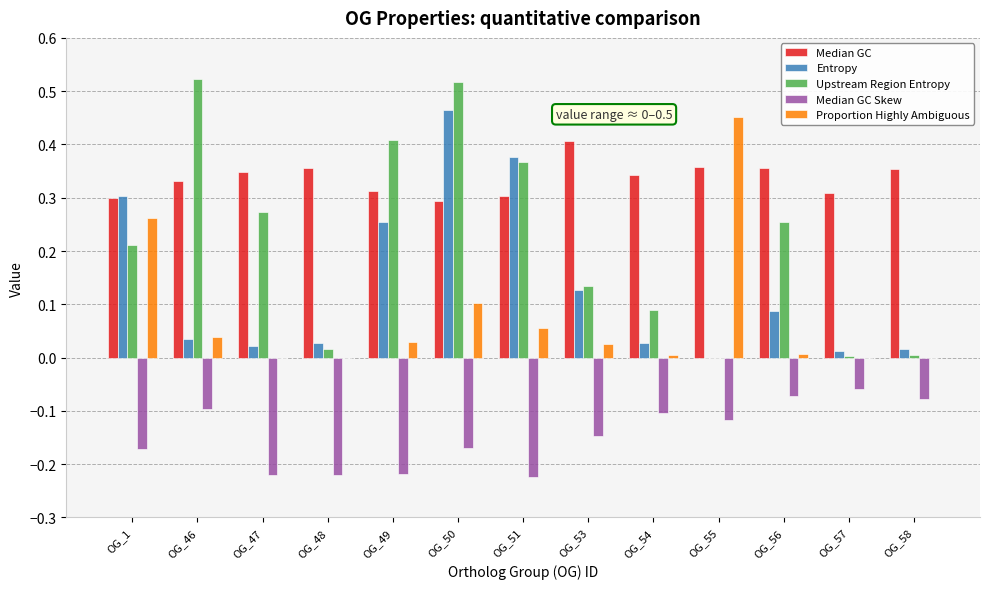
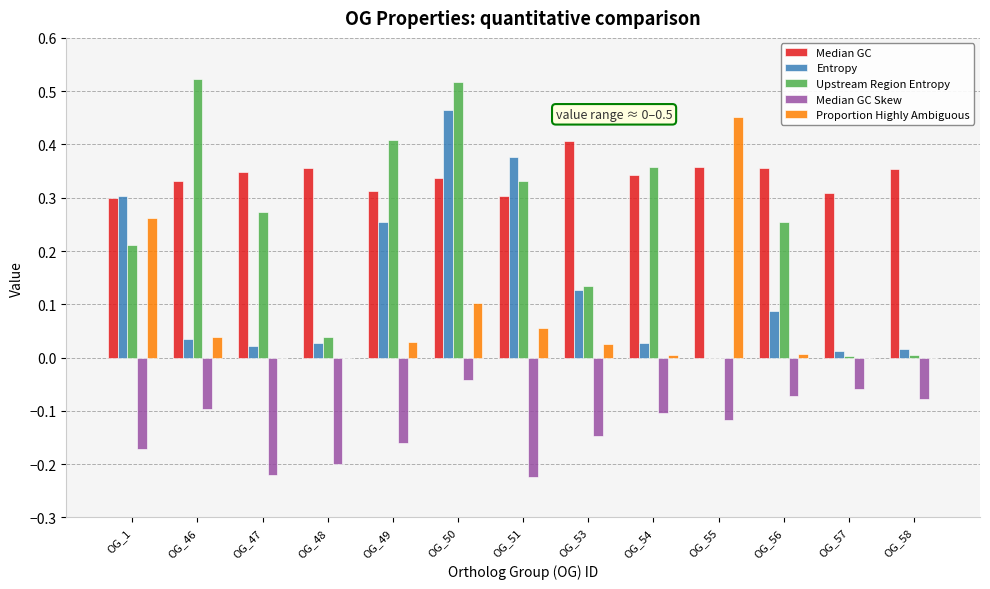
  {
    "Median GC": {
      "OG_1": 0.30,
      "OG_46": 0.33,
      "OG_47": 0.35,
      "OG_48": 0.36,
      "OG_49": 0.31,
-     "OG_50": 0.29,
+     "OG_50": 0.34,
      "OG_51": 0.30,
      "OG_54": 0.34,
      "OG_55": 0.36,
      "OG_56": 0.36,
      "OG_57": 0.31,
      "OG_58": 0.35
    },
    "Entropy": {
      "OG_1": 0.30,
      "OG_46": 0.03,
      "OG_47": 0.02,
      "OG_48": 0.03,
      "OG_49": 0.25,
      "OG_50": 0.47,
      "OG_51": 0.38,
      "OG_53": 0.13,
      "OG_54": 0.03,
      "OG_55": 0.00,
      "OG_56": 0.09,
      "OG_57": 0.01,
      "OG_58": 0.02
    },
    "Upstream Region Entropy": {
      "OG_1": 0.21,
      "OG_46": 0.52,
      "OG_47": 0.27,
-     "OG_48": 0.02,
+     "OG_48": 0.04,
      "OG_49": 0.41,
      "OG_50": 0.52,
-     "OG_51": 0.37,
+     "OG_51": 0.33,
      "OG_53": 0.13,
-     "OG_54": 0.09,
+     "OG_54": 0.36,
      "OG_55": 0.00,
      "OG_56": 0.25,
      "OG_58": 0.01
    },
    "Median GC Skew": {
      "OG_1": -0.17,
      "OG_46": -0.10,
      "OG_47": -0.22,
-     "OG_48": -0.22,
-     "OG_49": -0.22,
-     "OG_50": -0.17,
+     "OG_48": -0.20,
+     "OG_49": -0.16,
+     "OG_50": -0.04,
      "OG_51": -0.22,
      "OG_53": -0.15,
      "OG_54": -0.10,
      "OG_55": -0.12,
      "OG_56": -0.07,
      "OG_57": -0.06,
      "OG_58": -0.08
    },
    "Proportion Highly Ambiguous": {
      "OG_1": 0.26,
      "OG_46": 0.04,
      "OG_47": 0.00,
      "OG_48": 0.00,
      "OG_49": 0.03,
      "OG_50": 0.10,
      "OG_51": 0.06,
      "OG_53": 0.03,
      "OG_55": 0.45,
      "OG_56": 0.01,
      "OG_57": 0.00,
      "OG_58": 0.00
    }
  }
